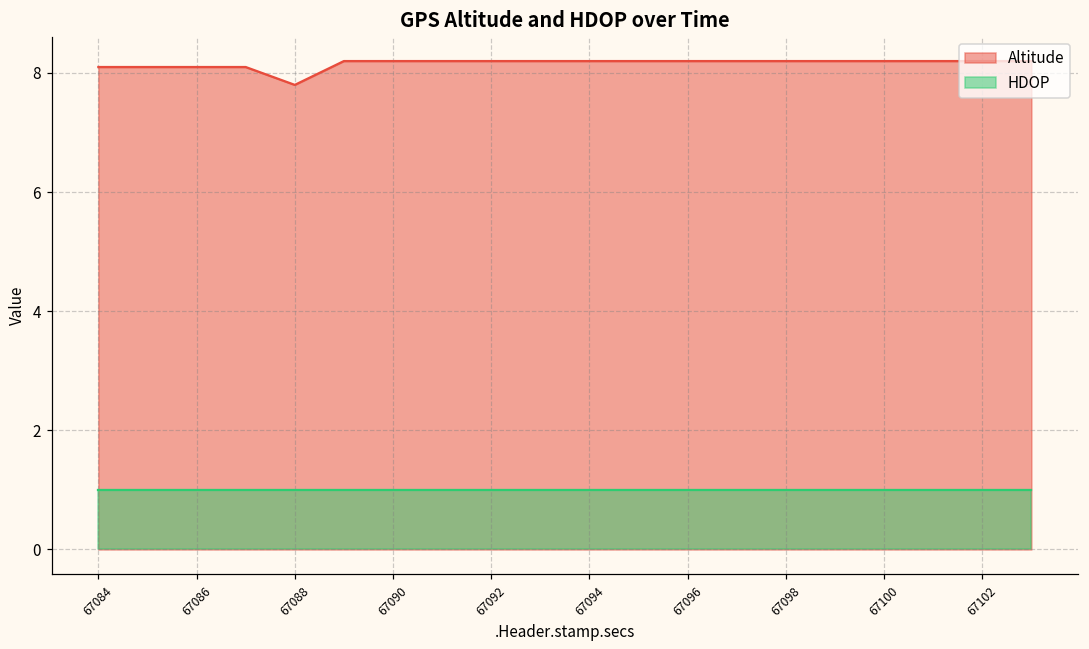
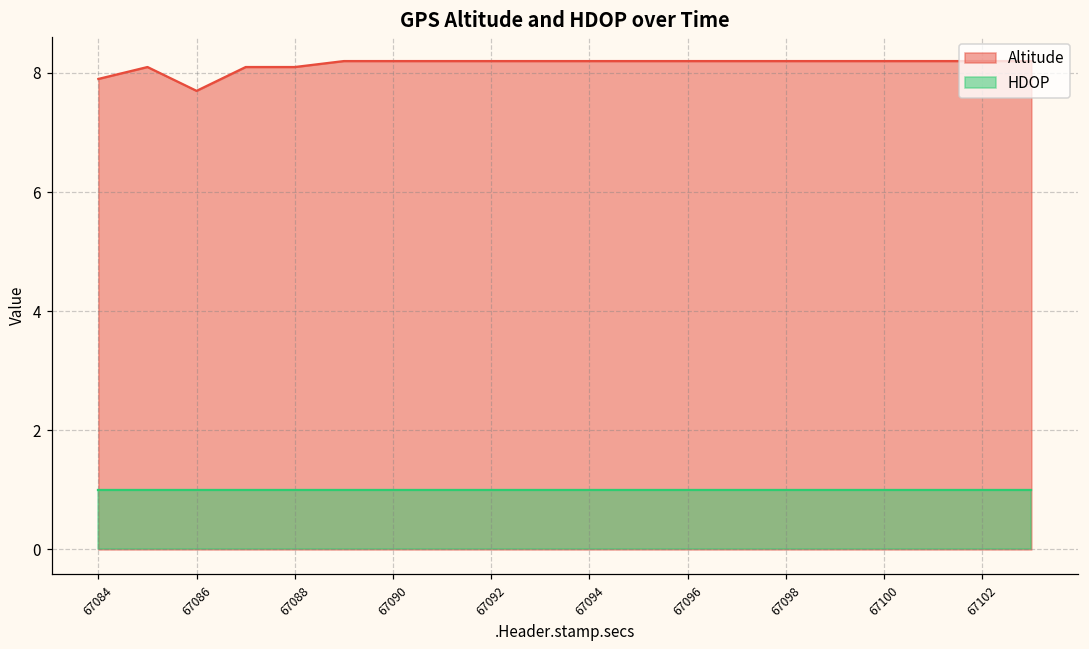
  {
    "Altitude": {
-     "67084": 8.1,
-     "67086": 8.1,
-     "67088": 7.8,
+     "67084": 7.9,
+     "67086": 7.7,
+     "67088": 8.1,
      "67090": 8.2,
      "67092": 8.2,
      "67094": 8.2,
      "67096": 8.2,
      "67098": 8.2,
      "67100": 8.2
    },
    "HDOP": {
      "67084": 1.0,
      "67086": 1.0,
      "67088": 1.0,
      "67090": 1.0,
      "67092": 1.0,
      "67094": 1.0,
      "67096": 1.0,
      "67098": 1.0,
      "67100": 1.0,
      "67102": 1.0
    }
  }
